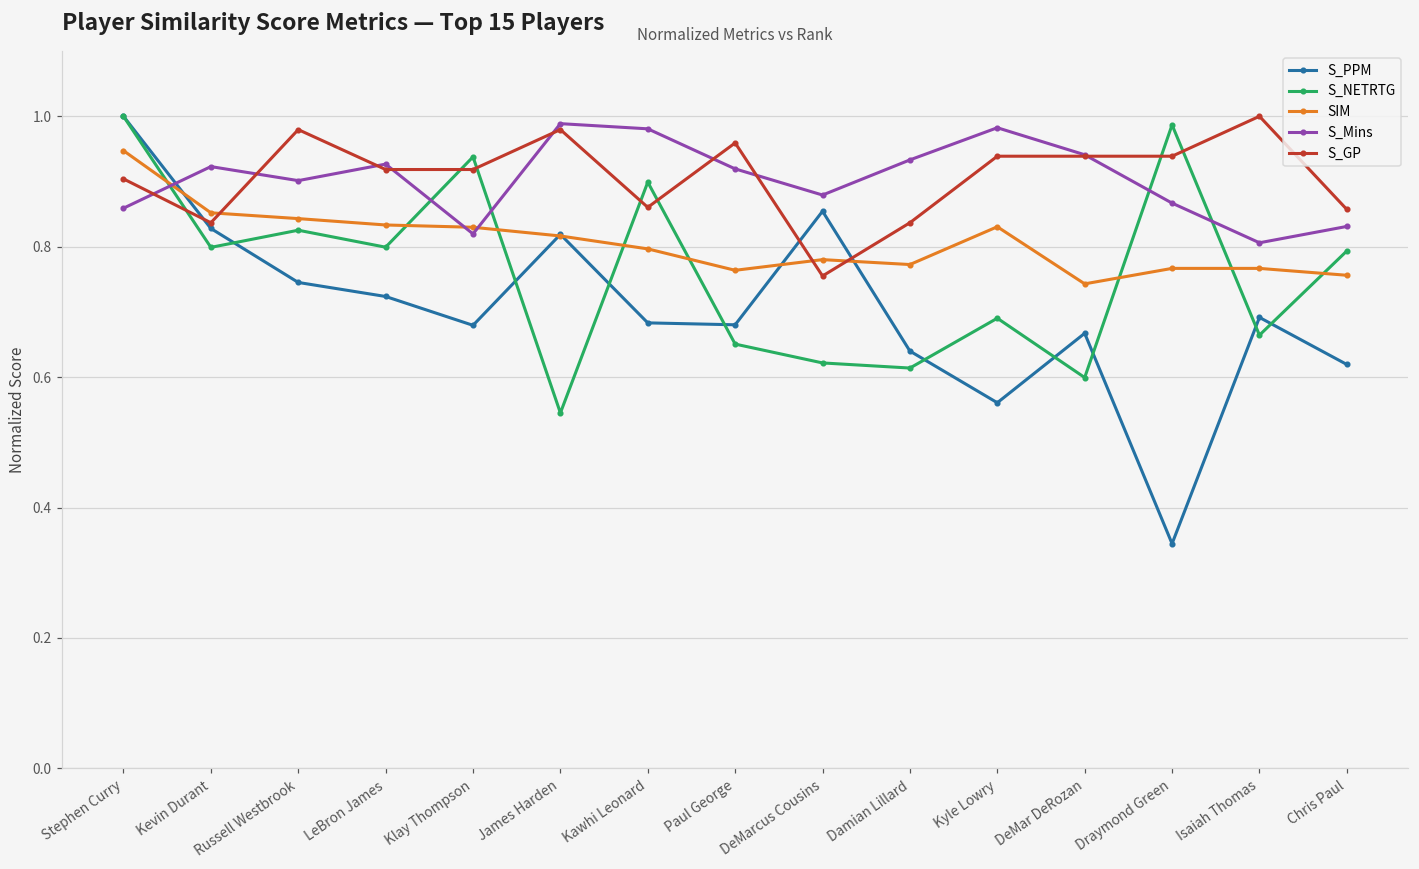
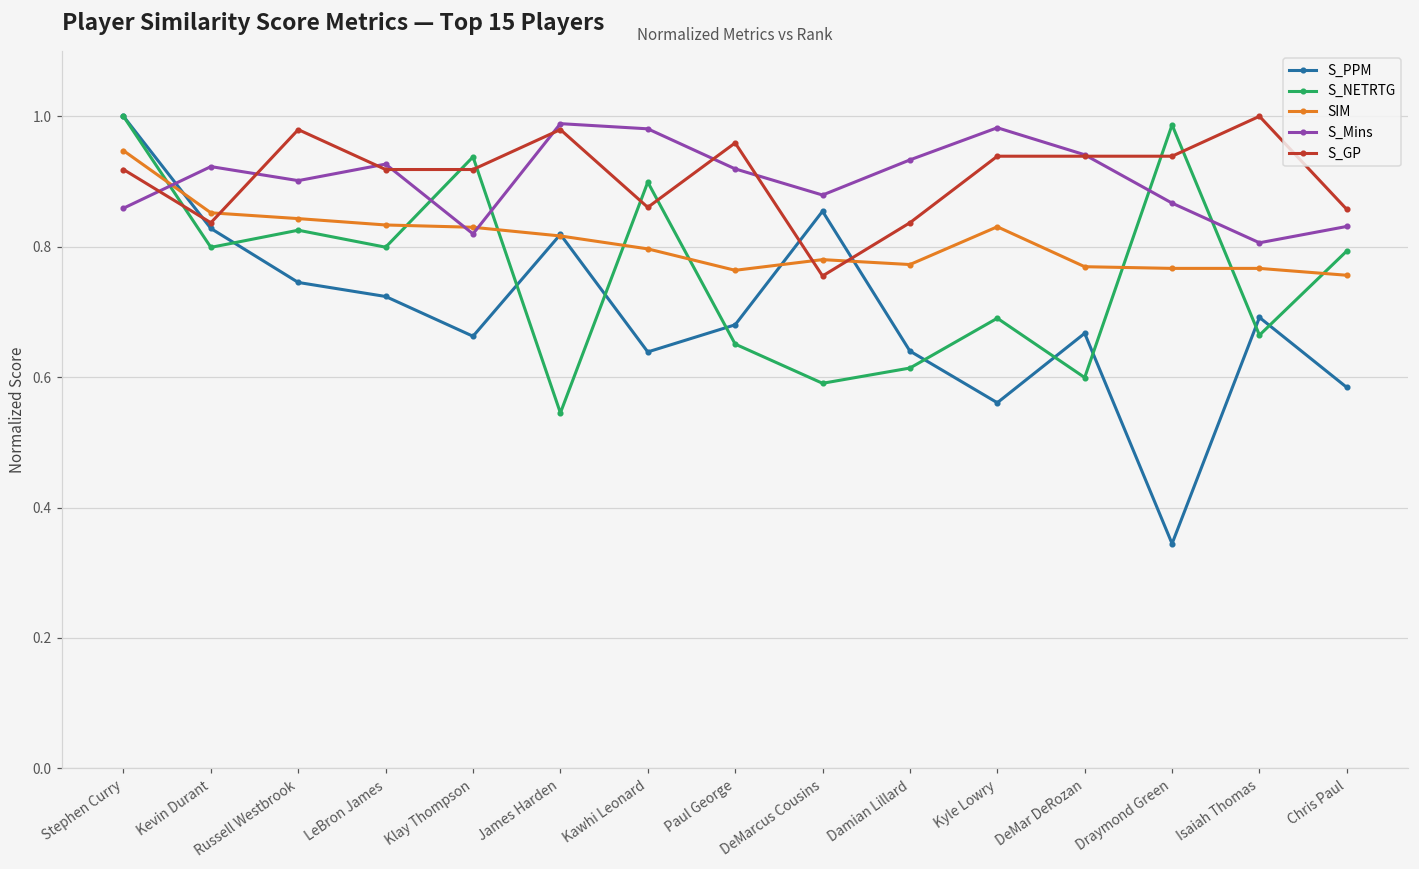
  {
    "S_PPM": {
      "Kevin Durant": 0.83,
      "Russell Westbrook": 0.75,
      "LeBron James": 0.72,
-     "Klay Thompson": 0.68,
-     "Kawhi Leonard": 0.68,
+     "Klay Thompson": 0.66,
+     "Kawhi Leonard": 0.64,
      "Paul George": 0.68,
      "DeMarcus Cousins": 0.85,
      "Damian Lillard": 0.64,
      "Kyle Lowry": 0.56,
      "DeMar DeRozan": 0.67,
      "Draymond Green": 0.34,
      "Isaiah Thomas": 0.69,
-     "Chris Paul": 0.62
+     "Chris Paul": 0.58
    },
    "S_NETRTG": {
      "Kevin Durant": 0.80,
      "Russell Westbrook": 0.83,
      "LeBron James": 0.80,
      "Klay Thompson": 0.94,
      "James Harden": 0.55,
      "Kawhi Leonard": 0.90,
      "Paul George": 0.65,
-     "DeMarcus Cousins": 0.62,
+     "DeMarcus Cousins": 0.59,
      "Damian Lillard": 0.61,
      "Kyle Lowry": 0.69,
      "DeMar DeRozan": 0.60,
      "Draymond Green": 0.99,
      "Isaiah Thomas": 0.66,
      "Chris Paul": 0.79
    },
    "SIM": {
      "Stephen Curry": 0.95,
      "Kevin Durant": 0.85,
      "Russell Westbrook": 0.84,
      "LeBron James": 0.83,
      "Klay Thompson": 0.83,
      "Kawhi Leonard": 0.80,
      "Paul George": 0.76,
      "DeMarcus Cousins": 0.78,
      "Damian Lillard": 0.77,
      "Kyle Lowry": 0.83,
-     "DeMar DeRozan": 0.74,
+     "DeMar DeRozan": 0.77,
      "Draymond Green": 0.77,
      "Isaiah Thomas": 0.77,
      "Chris Paul": 0.76
    },
    "S_Mins": {
      "Stephen Curry": 0.86,
      "Kevin Durant": 0.92,
      "Russell Westbrook": 0.90,
      "LeBron James": 0.93,
      "Klay Thompson": 0.82,
      "James Harden": 0.99,
      "Kawhi Leonard": 0.98,
      "Paul George": 0.92,
      "DeMarcus Cousins": 0.88,
      "Damian Lillard": 0.93,
      "Kyle Lowry": 0.98,
      "Draymond Green": 0.87,
      "Isaiah Thomas": 0.81,
      "Chris Paul": 0.83
    },
    "S_GP": {
-     "Stephen Curry": 0.90,
+     "Stephen Curry": 0.92,
      "Kevin Durant": 0.84,
      "Russell Westbrook": 0.98,
      "LeBron James": 0.92,
      "Klay Thompson": 0.92,
      "James Harden": 0.98,
      "Kawhi Leonard": 0.86,
      "Paul George": 0.96,
      "DeMarcus Cousins": 0.76,
      "Damian Lillard": 0.84,
      "Kyle Lowry": 0.94,
      "Draymond Green": 0.94,
      "Isaiah Thomas": 1.00,
      "Chris Paul": 0.86
    }
  }
